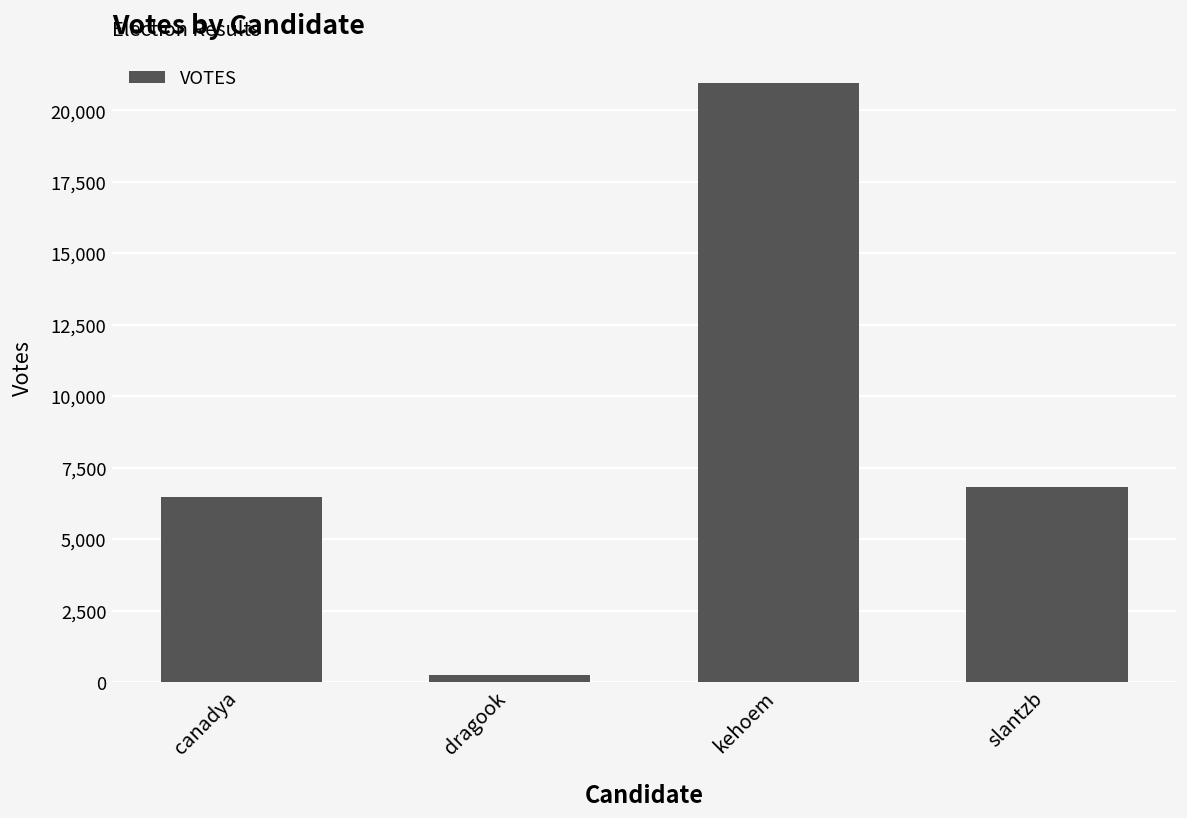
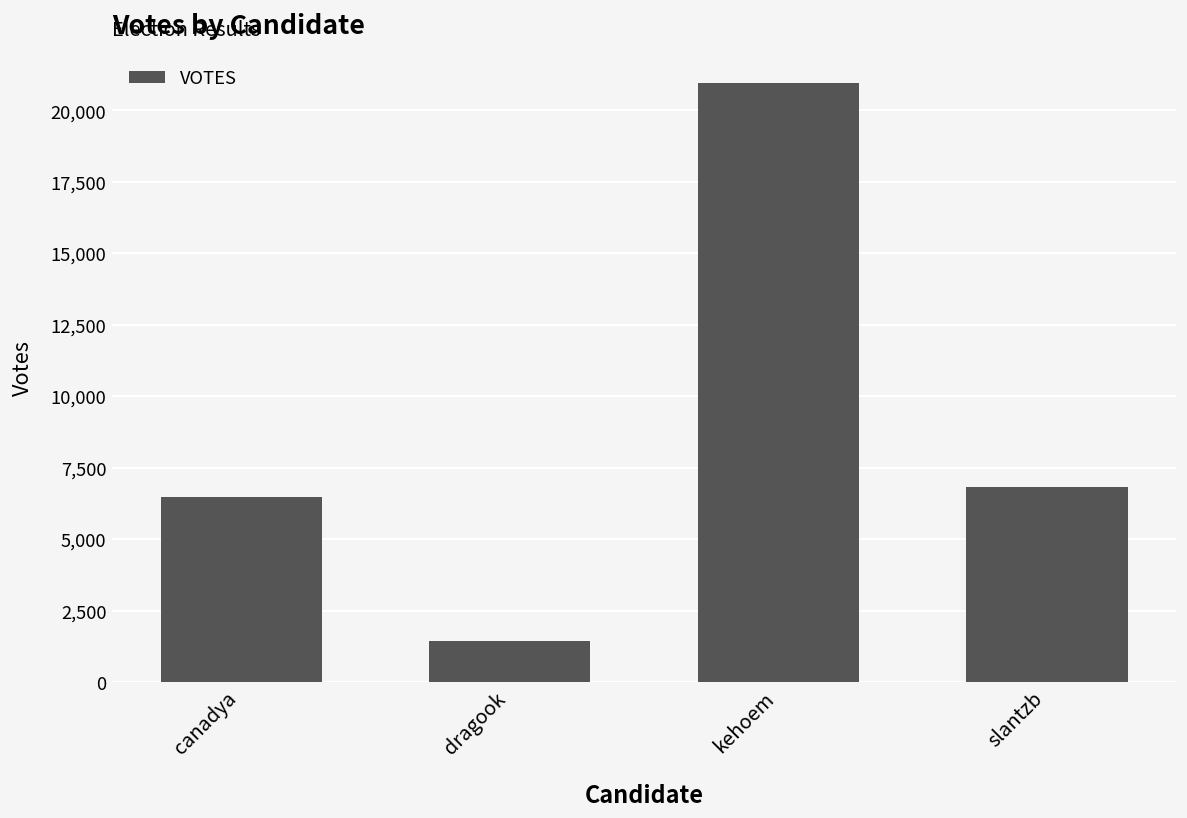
  {
    "canadya": "6,500",
-   "dragook": "300",
+   "dragook": "1,400",
    "kehoem": "21,000",
    "slantzb": "6,800"
  }
